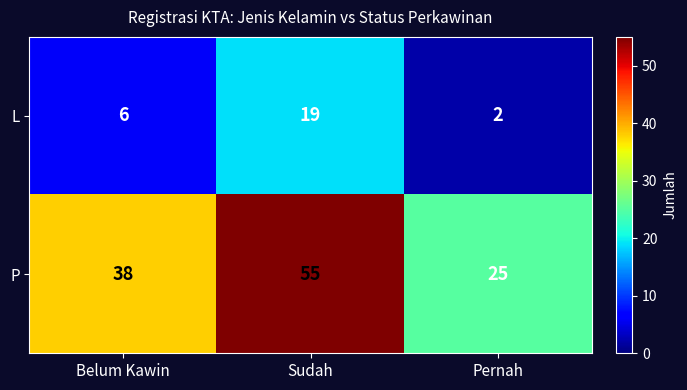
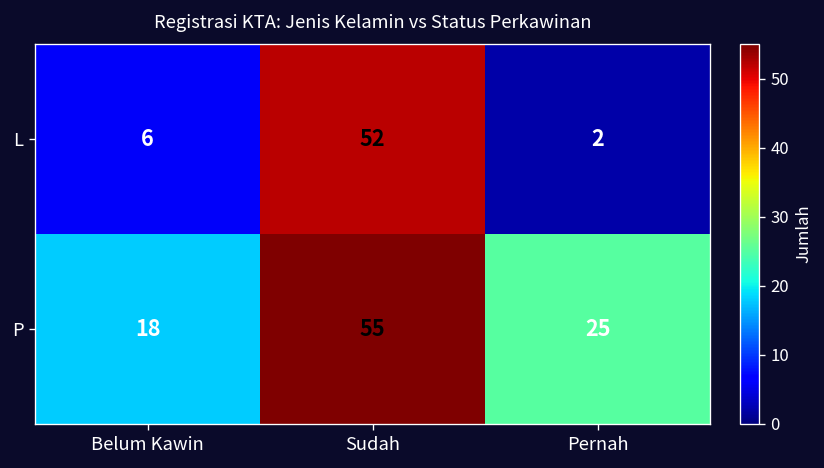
  {
    "L": {
      "Belum Kawin": 6,
-     "Sudah": 19,
+     "Sudah": 52,
      "Pernah": 2
    },
    "P": {
-     "Belum Kawin": 38,
+     "Belum Kawin": 18,
      "Sudah": 55,
      "Pernah": 25
    }
  }
